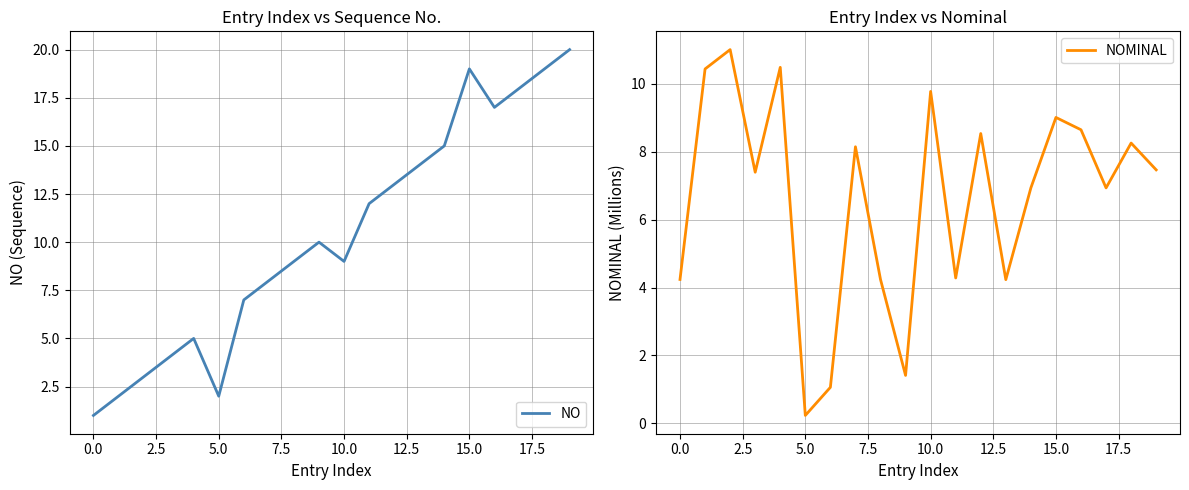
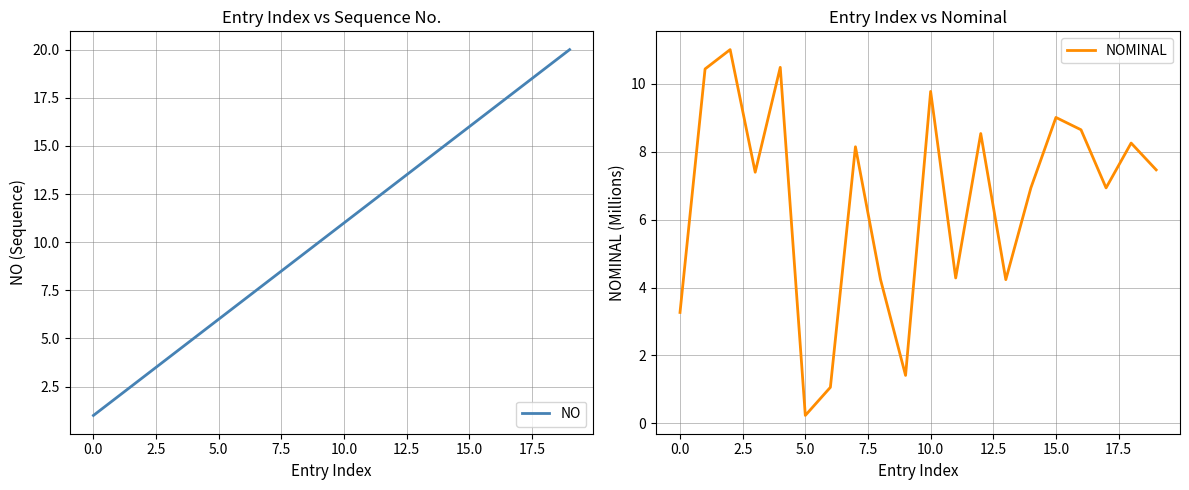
  {
    "Entry Index vs Sequence No.": {
      "0.0": 1,
-     "5.0": 2,
-     "10.0": 9,
-     "15.0": 19
+     "5.0": 6,
+     "10.0": 11,
+     "15.0": 16
    },
    "Entry Index vs Nominal": {
-     "0.0": 4.2,
+     "0.0": 3.3,
      "5.0": 0.2,
      "10.0": 9.8,
      "15.0": 9.0
    }
  }
